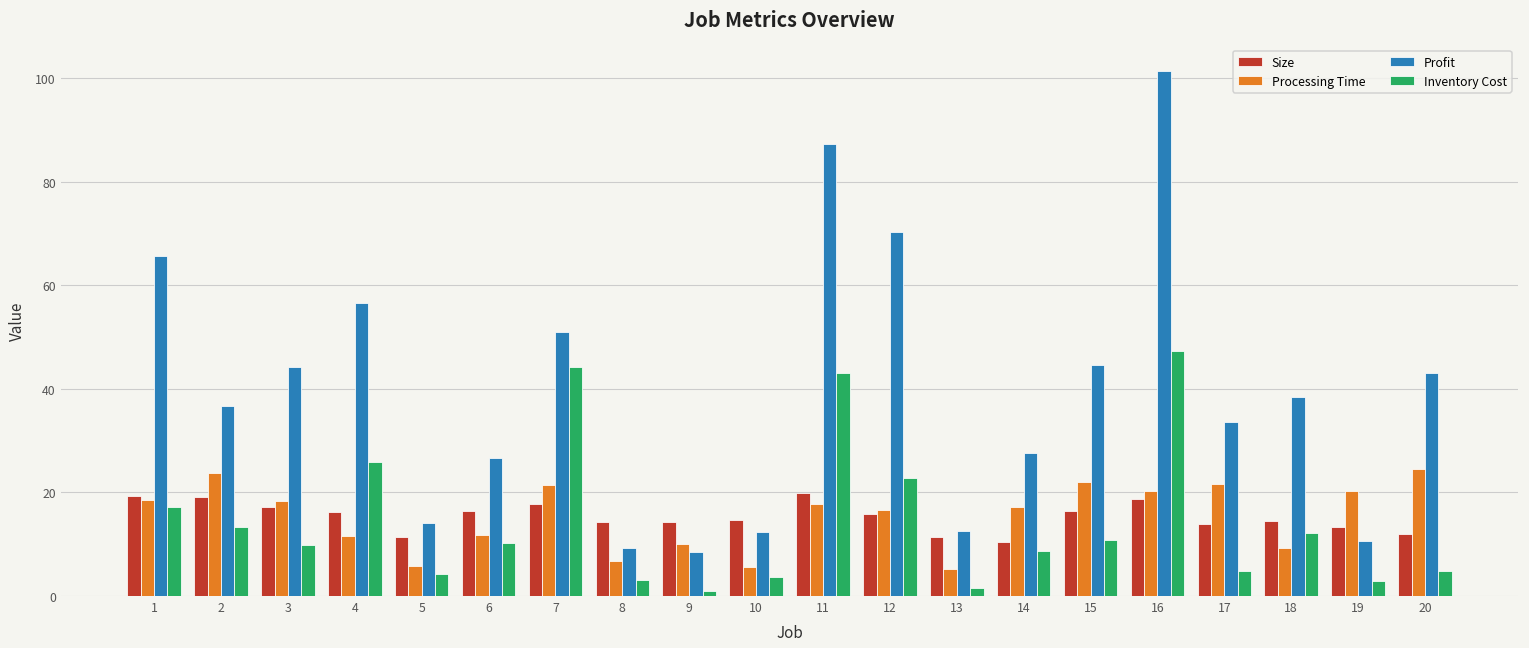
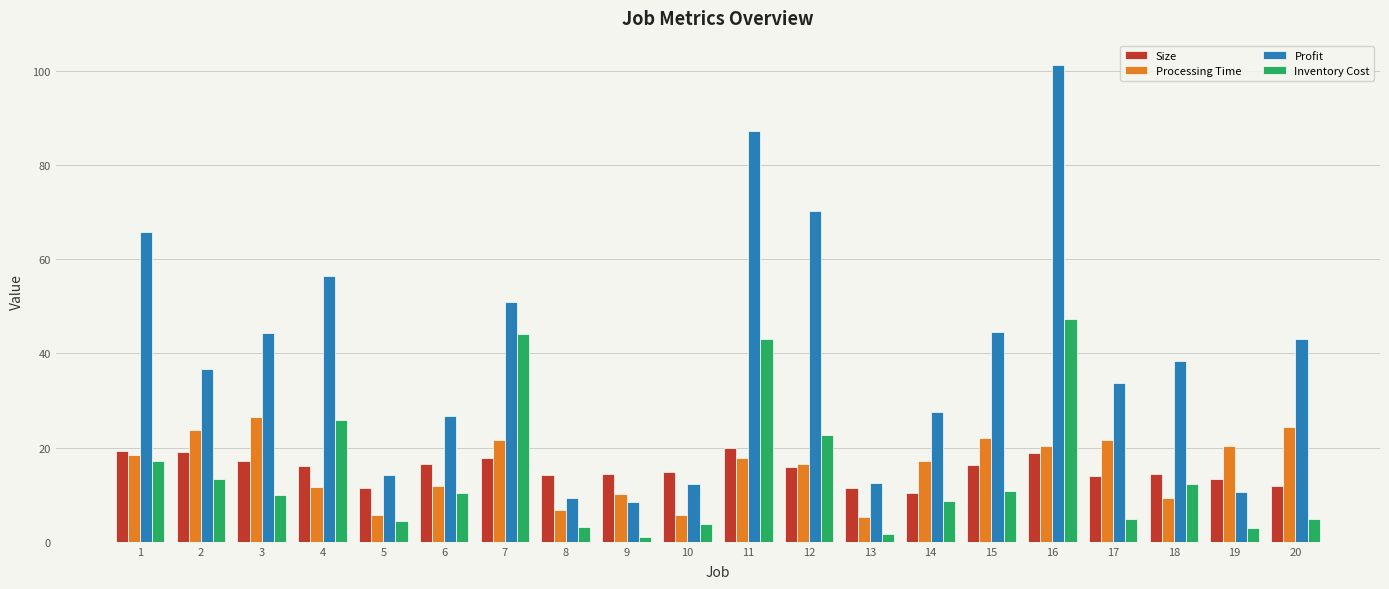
  {
    "Size": {
      "1": 19,
      "2": 19,
      "3": 17,
      "4": 16,
      "5": 11,
      "6": 16,
      "7": 18,
      "8": 14,
      "9": 14,
      "10": 15,
      "11": 20,
      "12": 16,
      "13": 11,
      "14": 10,
      "15": 16,
      "16": 19,
      "17": 14,
      "18": 14,
      "19": 13,
      "20": 12
    },
    "Processing Time": {
      "1": 19,
      "2": 24,
-     "3": 18,
+     "3": 26,
      "4": 12,
      "5": 6,
      "6": 12,
      "7": 22,
      "8": 7,
      "9": 10,
      "10": 6,
      "11": 18,
      "12": 17,
      "13": 5,
      "14": 17,
      "15": 22,
      "16": 20,
      "17": 22,
      "18": 9,
      "19": 20,
      "20": 24
    },
    "Profit": {
      "1": 66,
      "2": 37,
      "3": 44,
      "4": 56,
      "5": 14,
      "6": 27,
      "7": 51,
      "8": 9,
      "9": 9,
      "10": 12,
      "11": 87,
      "12": 70,
      "13": 13,
      "14": 28,
      "15": 45,
      "16": 101,
      "17": 34,
      "18": 38,
      "19": 11,
      "20": 43
    },
    "Inventory Cost": {
      "1": 17,
      "2": 13,
      "3": 10,
      "4": 26,
      "5": 4,
      "6": 10,
      "7": 44,
      "8": 3,
      "9": 1,
      "10": 4,
      "11": 43,
      "12": 23,
      "13": 2,
      "14": 9,
      "15": 11,
      "16": 47,
      "17": 5,
      "18": 12,
      "19": 3,
      "20": 5
    }
  }
